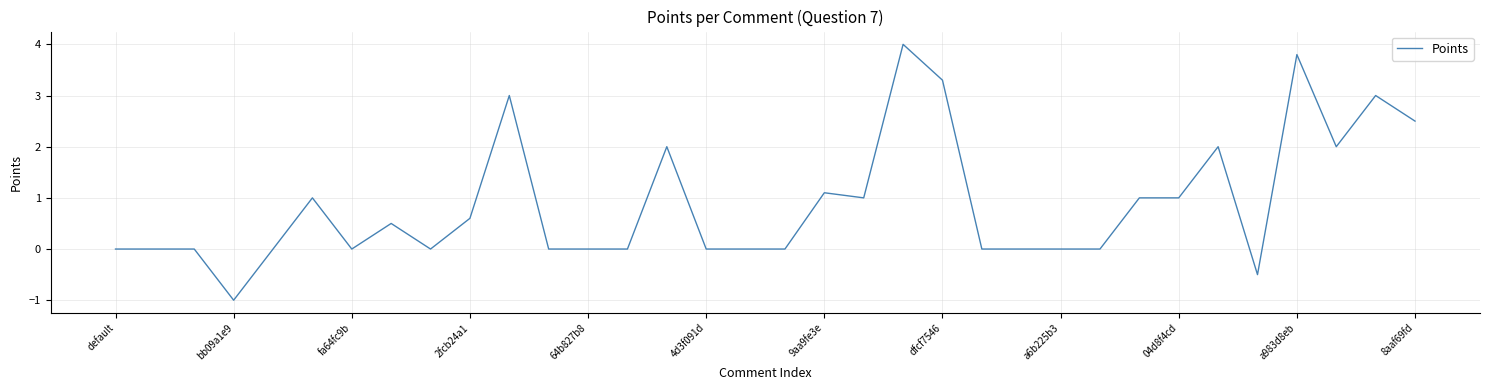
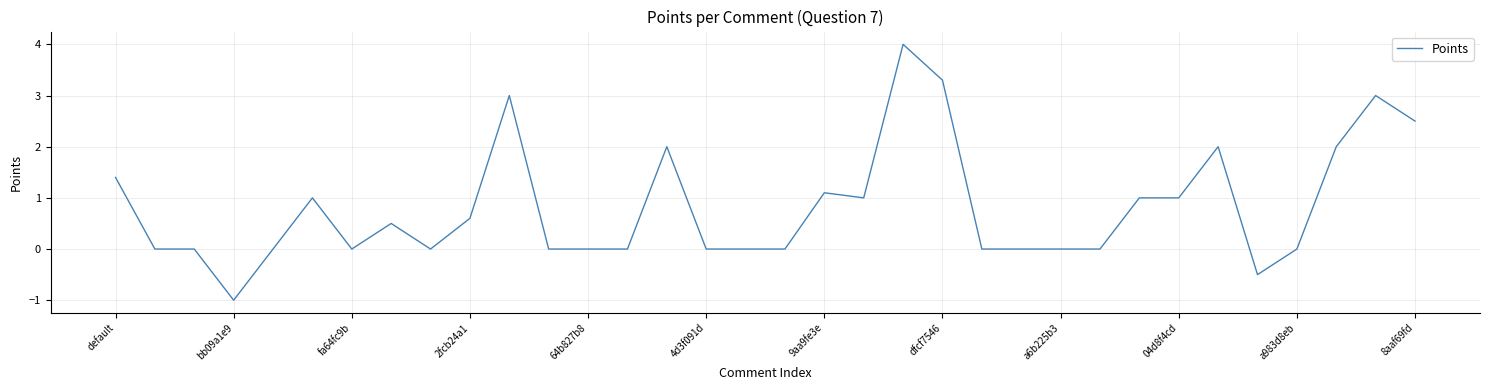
  {
-   "default": 0.0,
+   "default": 1.4,
    "bb09a1e9": -1.0,
    "fa64fc9b": 0.0,
    "2fcb24a1": 0.6,
    "64b827b8": 0.0,
    "4d3f091d": 0.0,
    "9aa9fe3e": 1.1,
    "dfcf7546": 3.3,
    "a6b225b3": 0.0,
    "04d8f4cd": 1.0,
-   "a983d8eb": 3.8,
+   "a983d8eb": 0.0,
    "8aaf69fd": 2.5
  }
